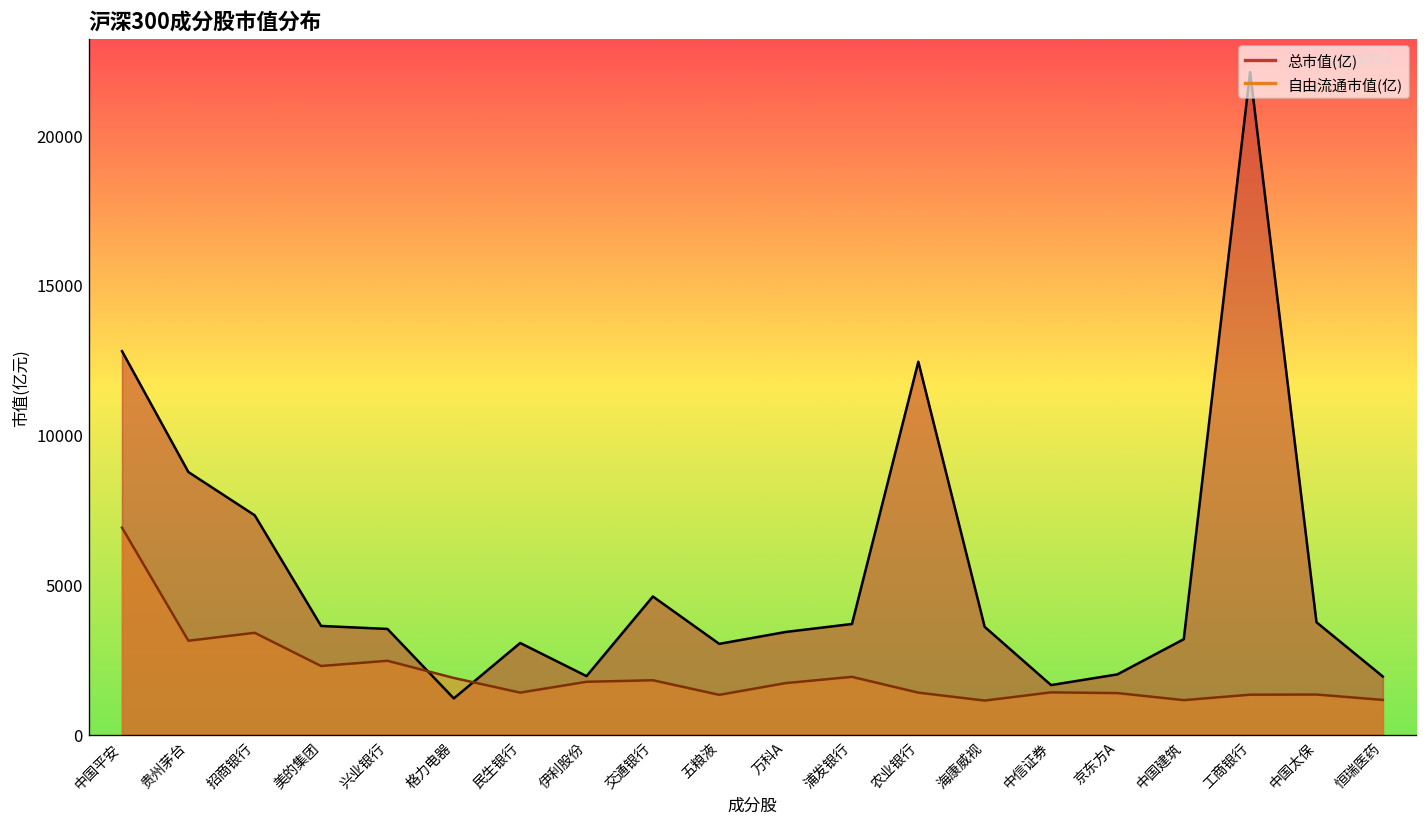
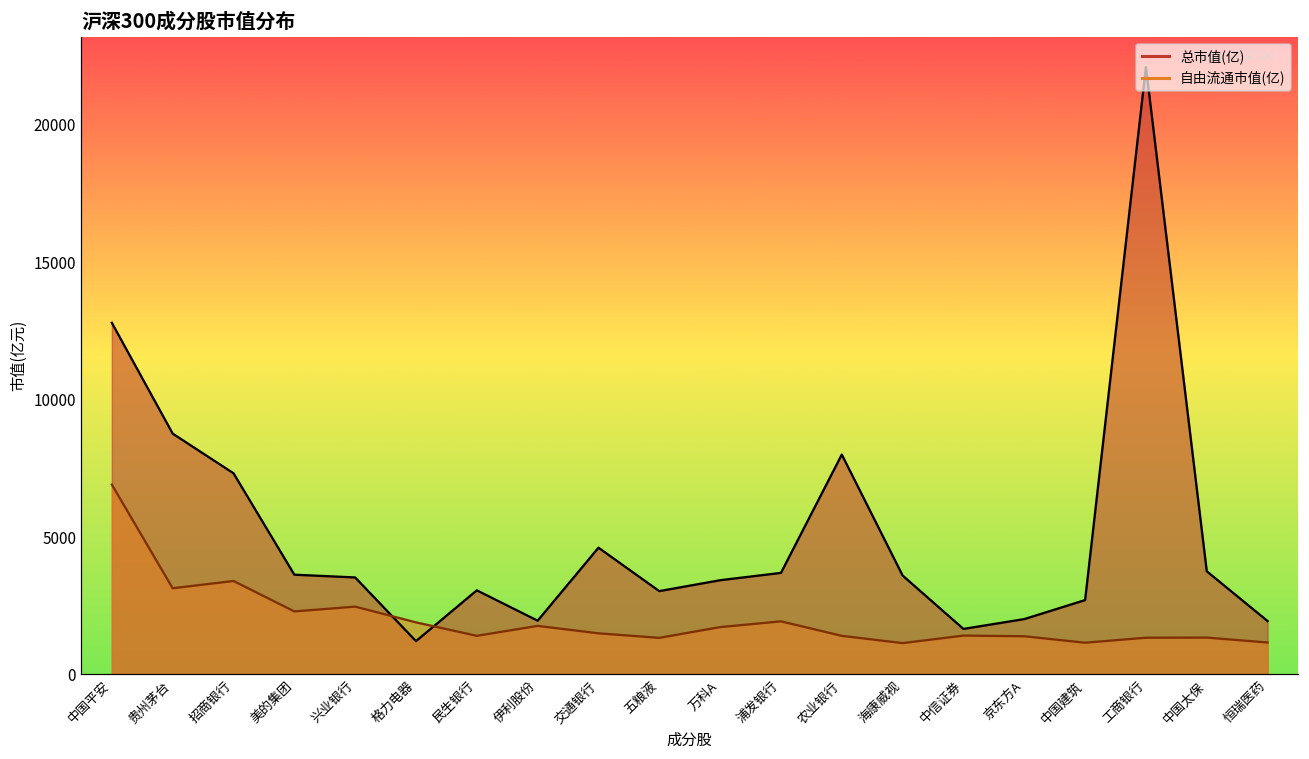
  {
    "总市值(亿)": {
      "中国平安": 12800,
      "贵州茅台": 8800,
      "招商银行": 7300,
      "美的集团": 3600,
      "兴业银行": 3500,
      "格力电器": 1200,
      "民生银行": 3100,
      "伊利股份": 2000,
      "交通银行": 4600,
      "五粮液": 3000,
      "万科A": 3400,
      "浦发银行": 3700,
-     "农业银行": 12400,
+     "农业银行": 8000,
      "海康威视": 3600,
      "中信证券": 1700,
      "京东方A": 2000,
-     "中国建筑": 3200,
+     "中国建筑": 2700,
      "中国太保": 3800,
      "恒瑞医药": 1900
    },
    "自由流通市值(亿)": {
      "中国平安": 6900,
      "贵州茅台": 3100,
      "招商银行": 3400,
      "美的集团": 2300,
      "兴业银行": 2500,
      "格力电器": 1900,
      "民生银行": 1400,
      "伊利股份": 1800,
-     "交通银行": 1800,
+     "交通银行": 1500,
      "五粮液": 1300,
      "万科A": 1700,
      "浦发银行": 1900,
      "农业银行": 1400,
      "海康威视": 1100,
      "中信证券": 1400,
      "京东方A": 1400,
      "中国建筑": 1200,
      "工商银行": 1300,
      "中国太保": 1300,
      "恒瑞医药": 1200
    }
  }
